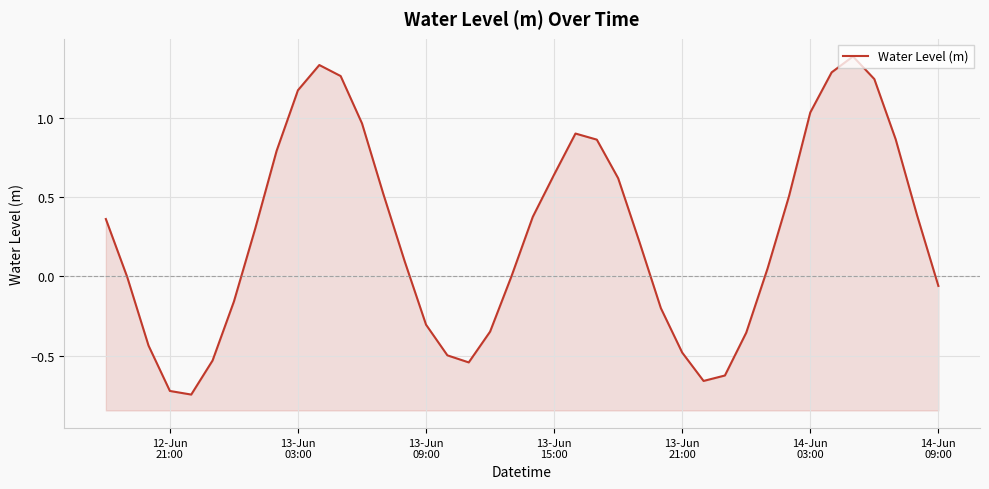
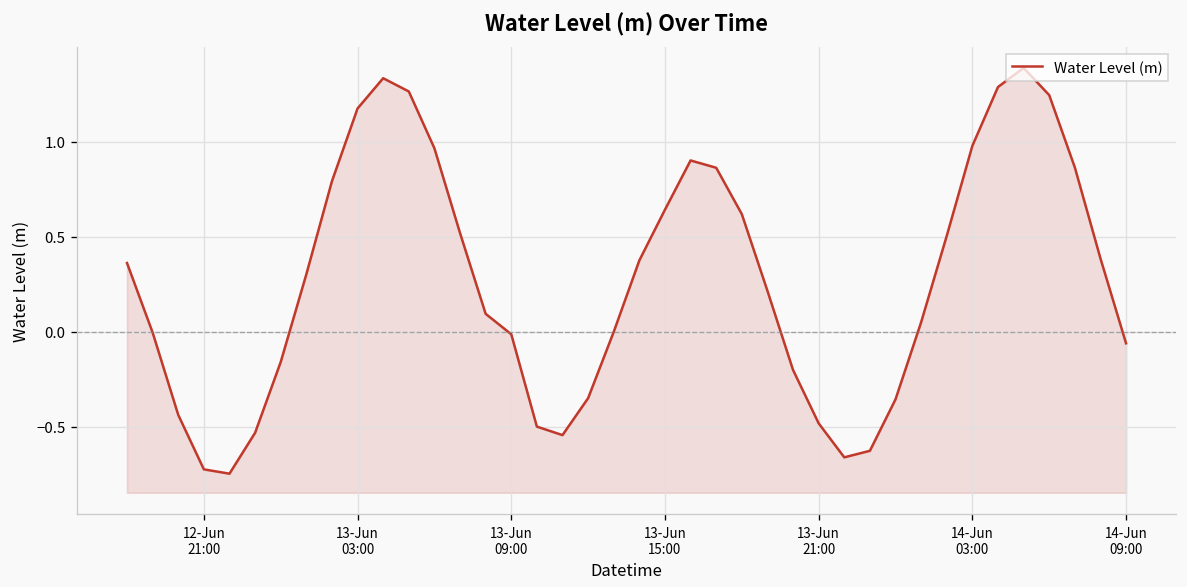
  {
    "12-Jun 21:00": -0.72,
    "13-Jun 03:00": 1.17,
-   "13-Jun 09:00": -0.31,
+   "13-Jun 09:00": -0.01,
    "13-Jun 15:00": 0.64,
    "13-Jun 21:00": -0.48,
-   "14-Jun 03:00": 1.03,
+   "14-Jun 03:00": 0.98,
    "14-Jun 09:00": -0.06
  }
